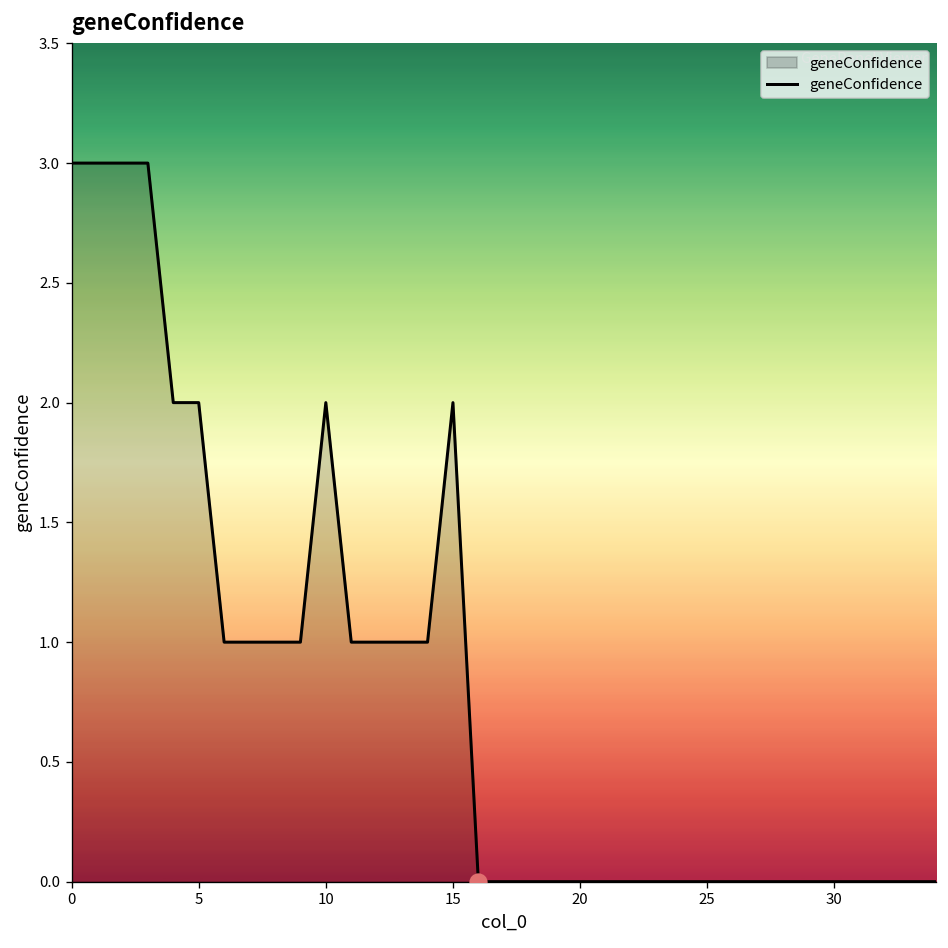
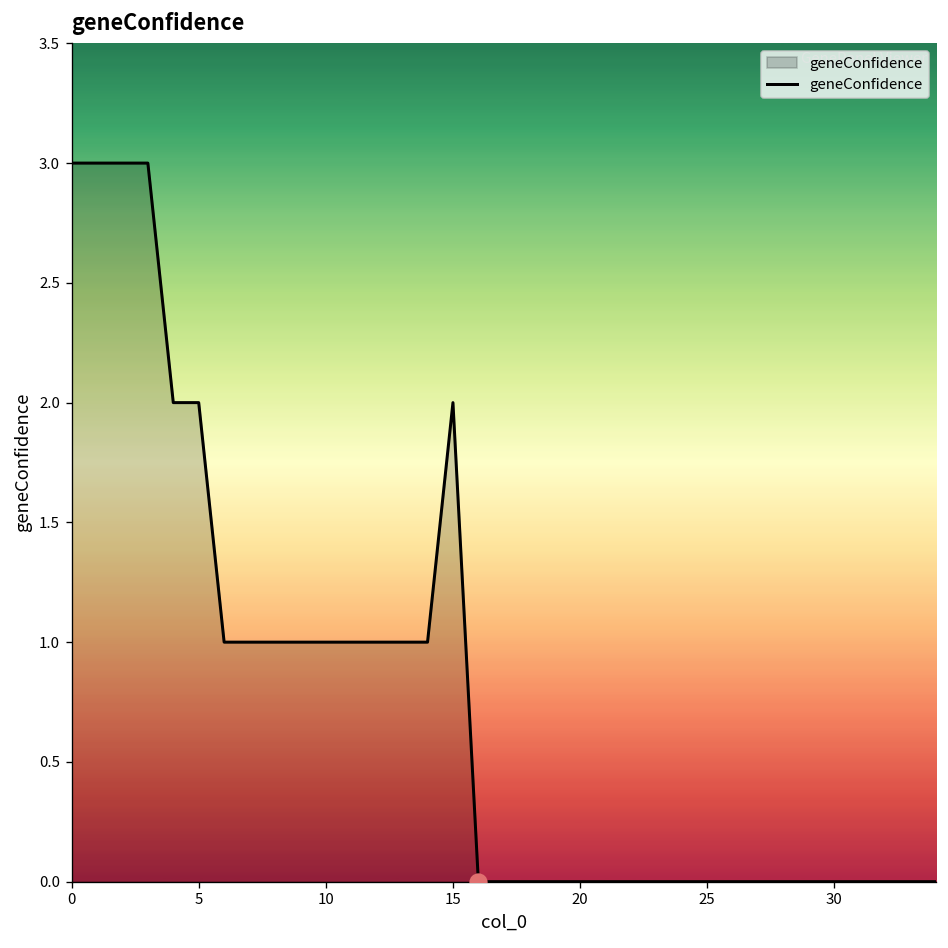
  {
    "geneConfidence": {
      "0": 3,
      "5": 2,
-     "10": 2,
+     "10": 1,
      "15": 2,
      "20": 0,
      "25": 0,
      "30": 0
    }
  }
